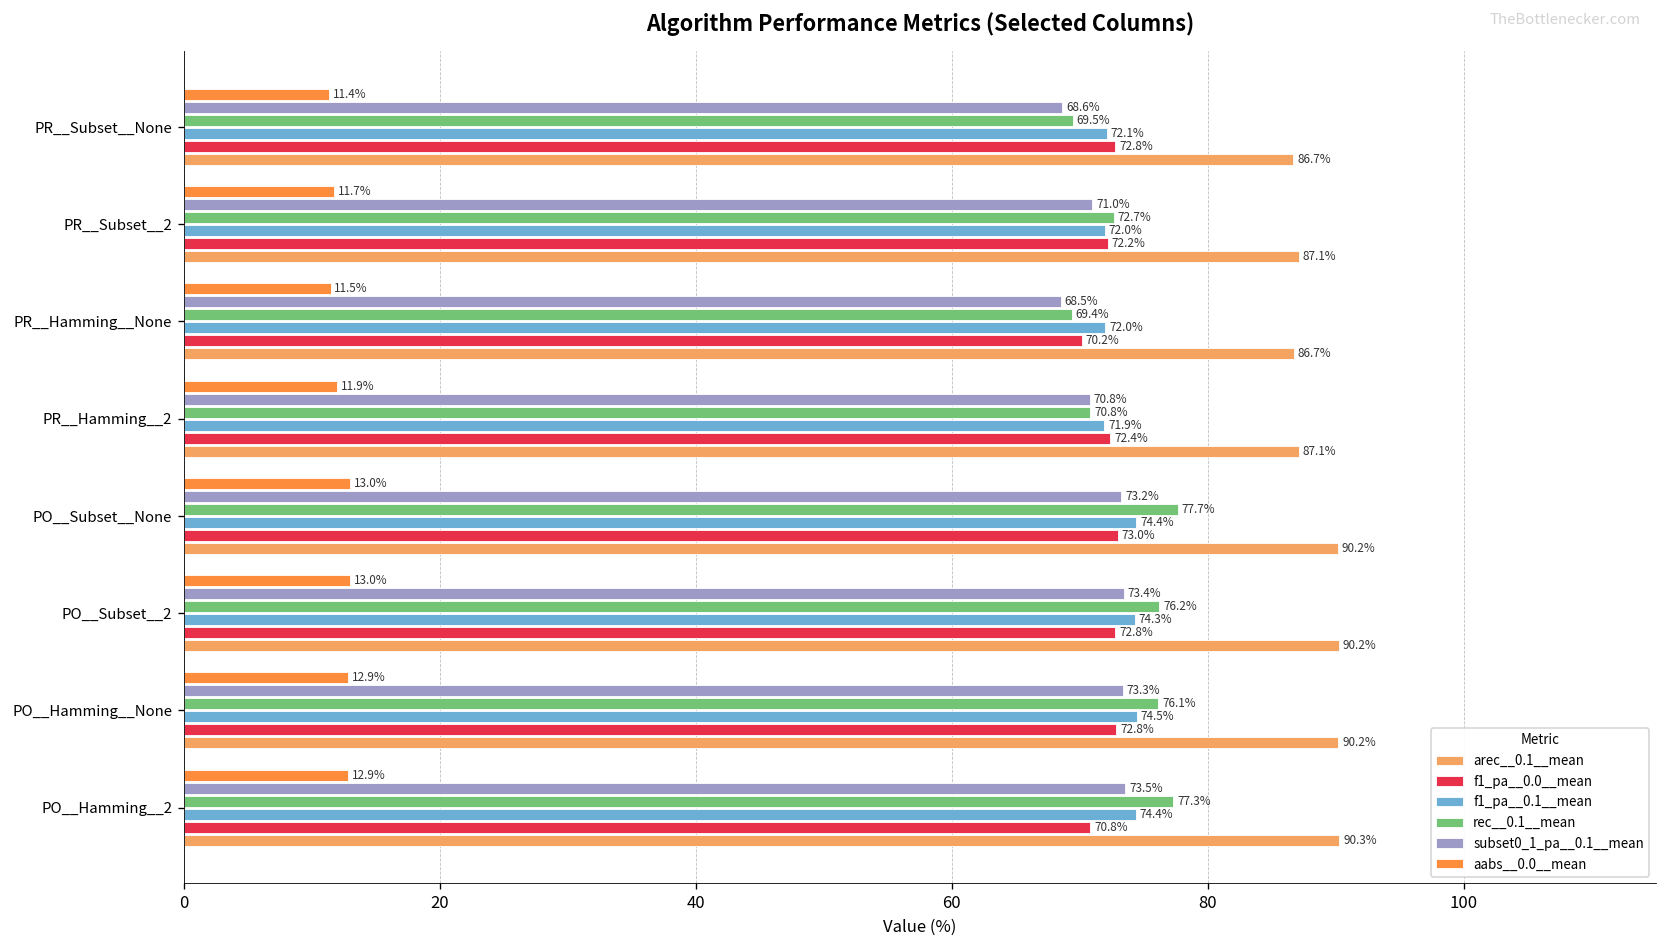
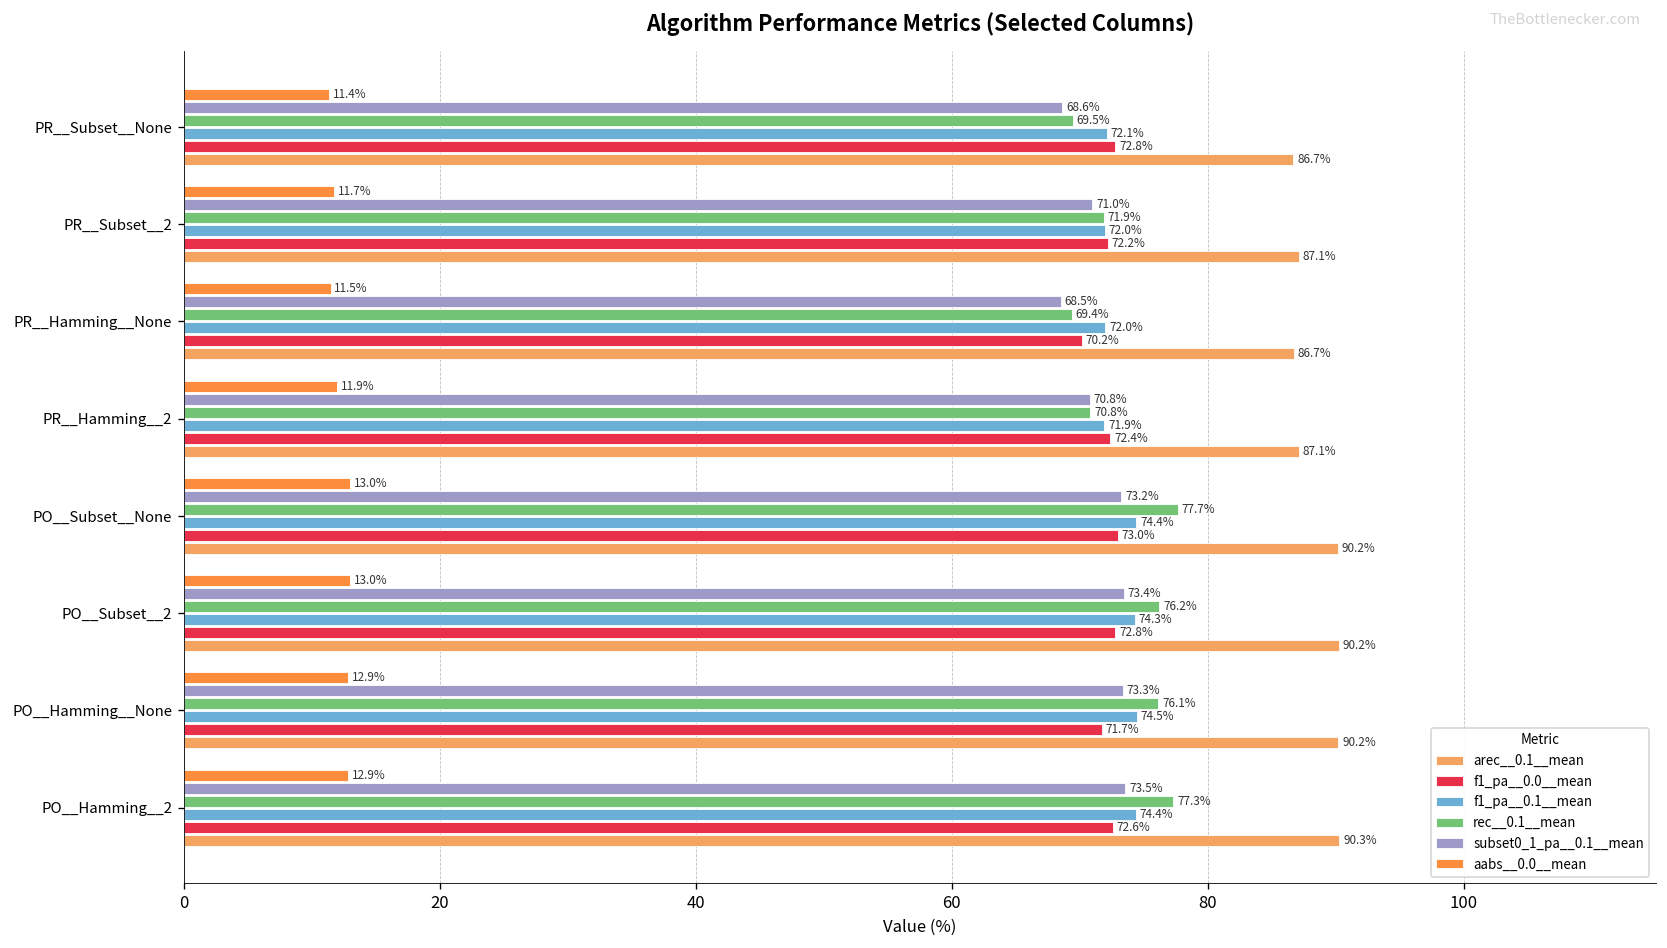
  {
    "f1_pa__0.0__mean": {
      "PR__Subset__None": "72.8%",
      "PR__Subset__2": "72.2%",
      "PR__Hamming__None": "70.2%",
      "PR__Hamming__2": "72.4%",
      "PO__Subset__None": "73.0%",
      "PO__Subset__2": "72.8%",
-     "PO__Hamming__None": "72.8%",
-     "PO__Hamming__2": "70.8%"
+     "PO__Hamming__None": "71.7%",
+     "PO__Hamming__2": "72.6%"
    },
    "rec__0.1__mean": {
      "PR__Subset__None": "69.5%",
-     "PR__Subset__2": "72.7%",
+     "PR__Subset__2": "71.9%",
      "PR__Hamming__None": "69.4%",
      "PR__Hamming__2": "70.8%",
      "PO__Subset__None": "77.7%",
      "PO__Subset__2": "76.2%",
      "PO__Hamming__None": "76.1%",
      "PO__Hamming__2": "77.3%"
    }
  }
